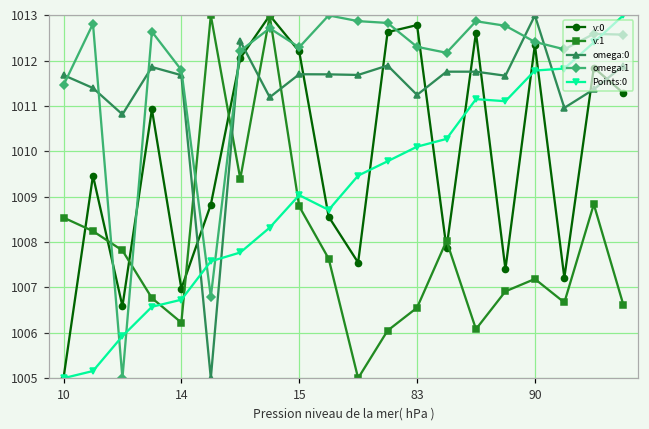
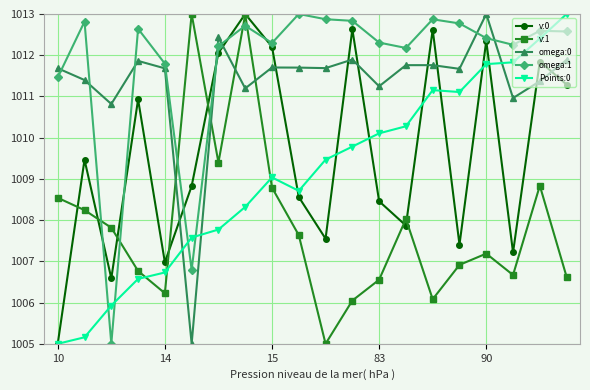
  {
    "v:0": {
-     "83": 1012.8,
+     "83": 1008.5,
      "90": 1012.3
    },
    "Points:0": {
      "83": 1010.1,
      "90": 1011.8
    }
  }
